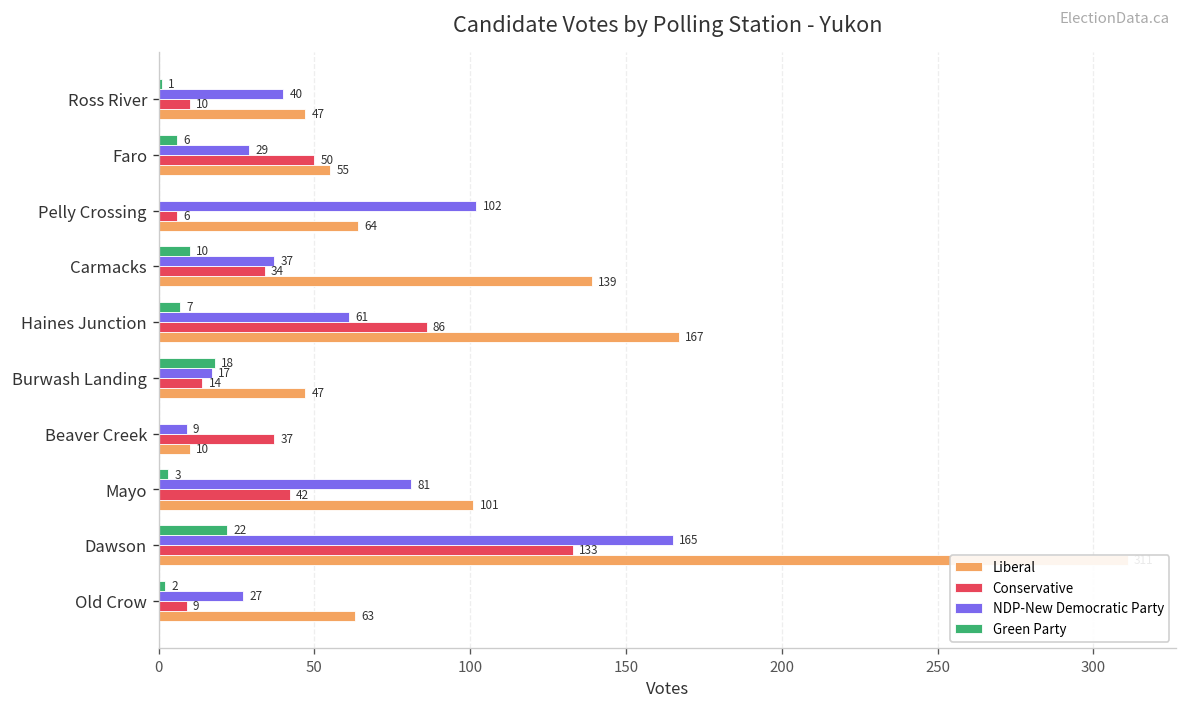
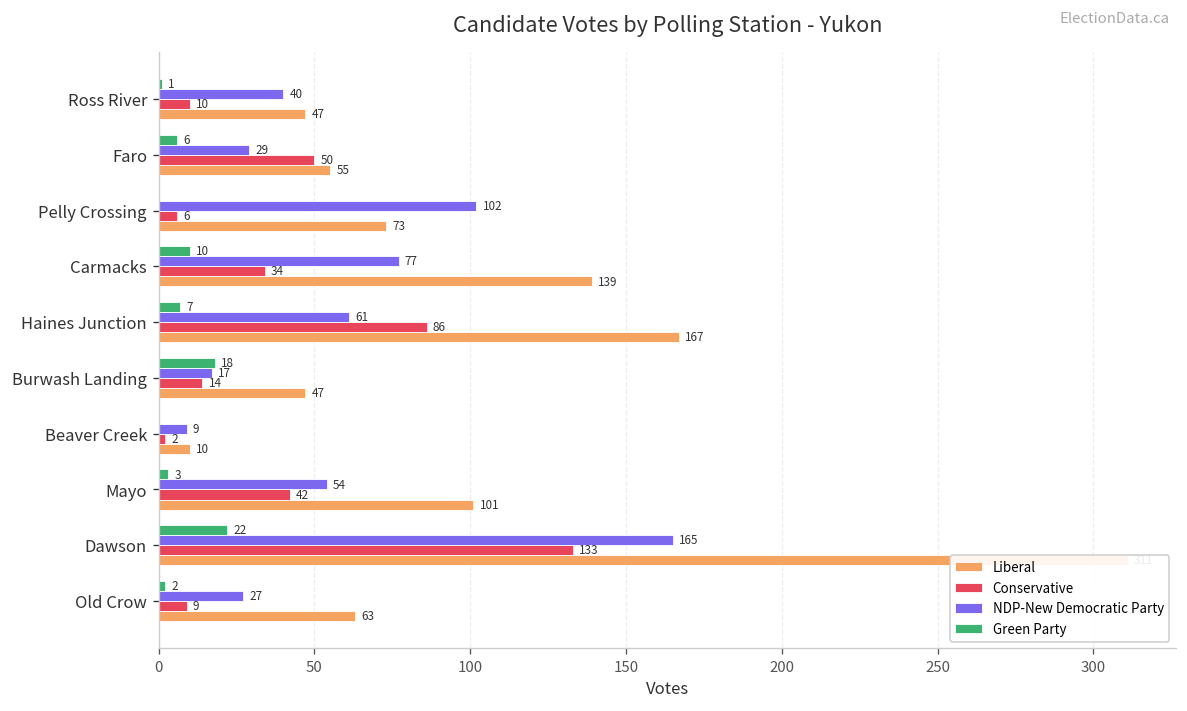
  {
    "Liberal": {
      "Ross River": 47,
      "Faro": 55,
-     "Pelly Crossing": 64,
+     "Pelly Crossing": 73,
      "Carmacks": 139,
      "Haines Junction": 167,
      "Burwash Landing": 47,
      "Beaver Creek": 10,
      "Mayo": 101,
      "Old Crow": 63
    },
    "Conservative": {
      "Ross River": 10,
      "Faro": 50,
      "Pelly Crossing": 6,
      "Carmacks": 34,
      "Haines Junction": 86,
      "Burwash Landing": 14,
-     "Beaver Creek": 37,
+     "Beaver Creek": 2,
      "Mayo": 42,
      "Dawson": 133,
      "Old Crow": 9
    },
    "NDP-New Democratic Party": {
      "Ross River": 40,
      "Faro": 29,
      "Pelly Crossing": 102,
-     "Carmacks": 37,
+     "Carmacks": 77,
      "Haines Junction": 61,
      "Burwash Landing": 17,
      "Beaver Creek": 9,
-     "Mayo": 81,
+     "Mayo": 54,
      "Dawson": 165,
      "Old Crow": 27
    },
    "Green Party": {
      "Ross River": 1,
      "Faro": 6,
      "Carmacks": 10,
      "Haines Junction": 7,
      "Burwash Landing": 18,
      "Mayo": 3,
      "Dawson": 22,
      "Old Crow": 2
    }
  }
